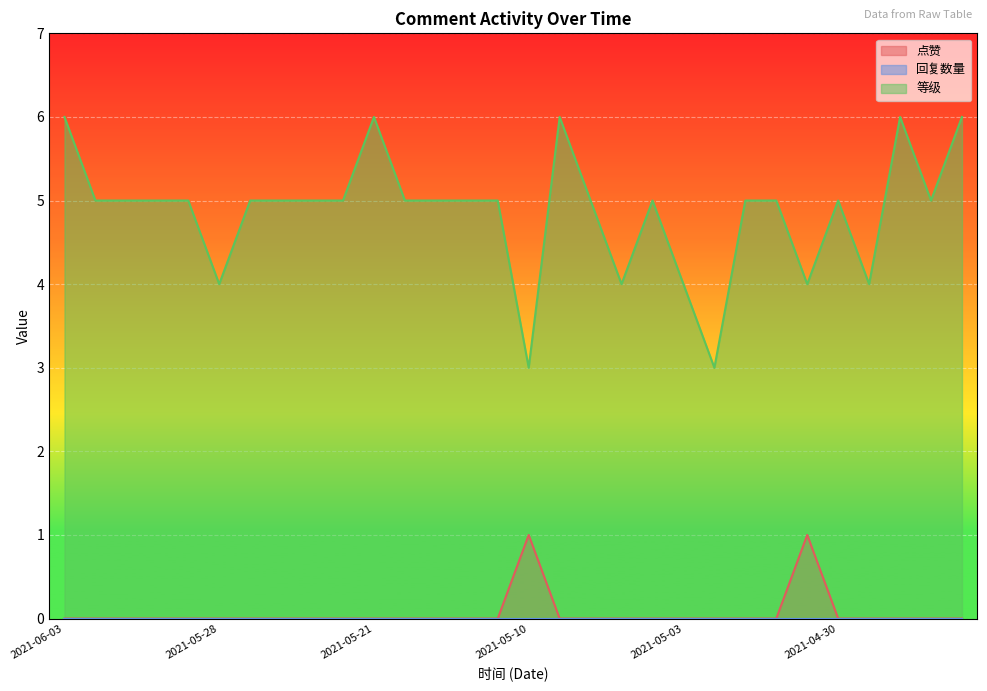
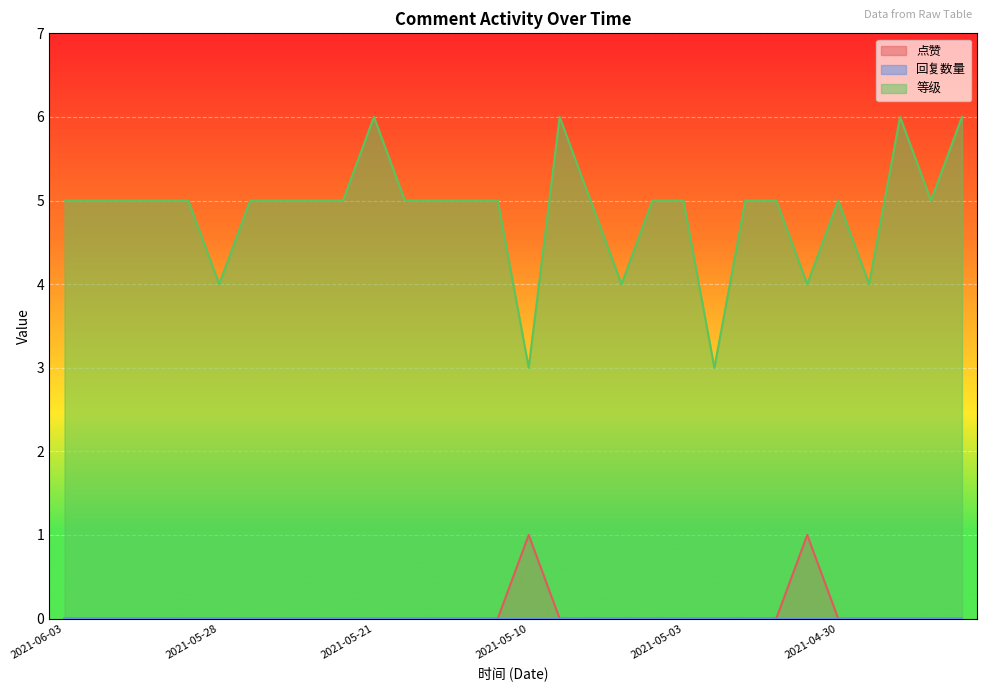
  {
    "点赞": {
      "2021-05-10": 1
    },
    "回复数量": {
      "2021-05-10": 0
    },
    "等级": {
-     "2021-06-03": 6,
+     "2021-06-03": 5,
      "2021-05-28": 4,
      "2021-05-21": 6,
      "2021-05-10": 3,
-     "2021-05-03": 4
+     "2021-05-03": 5
    }
  }
